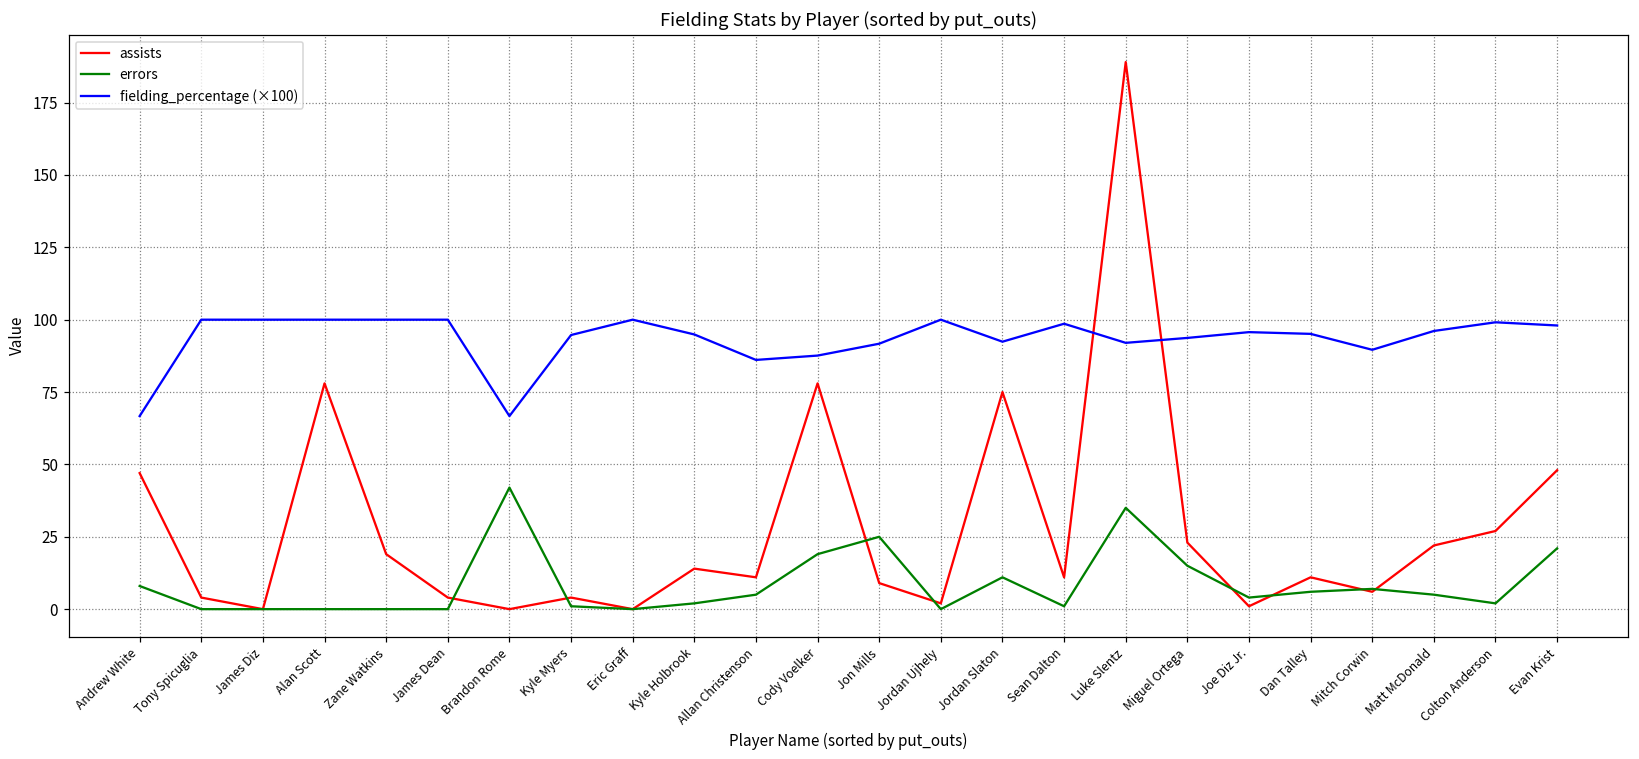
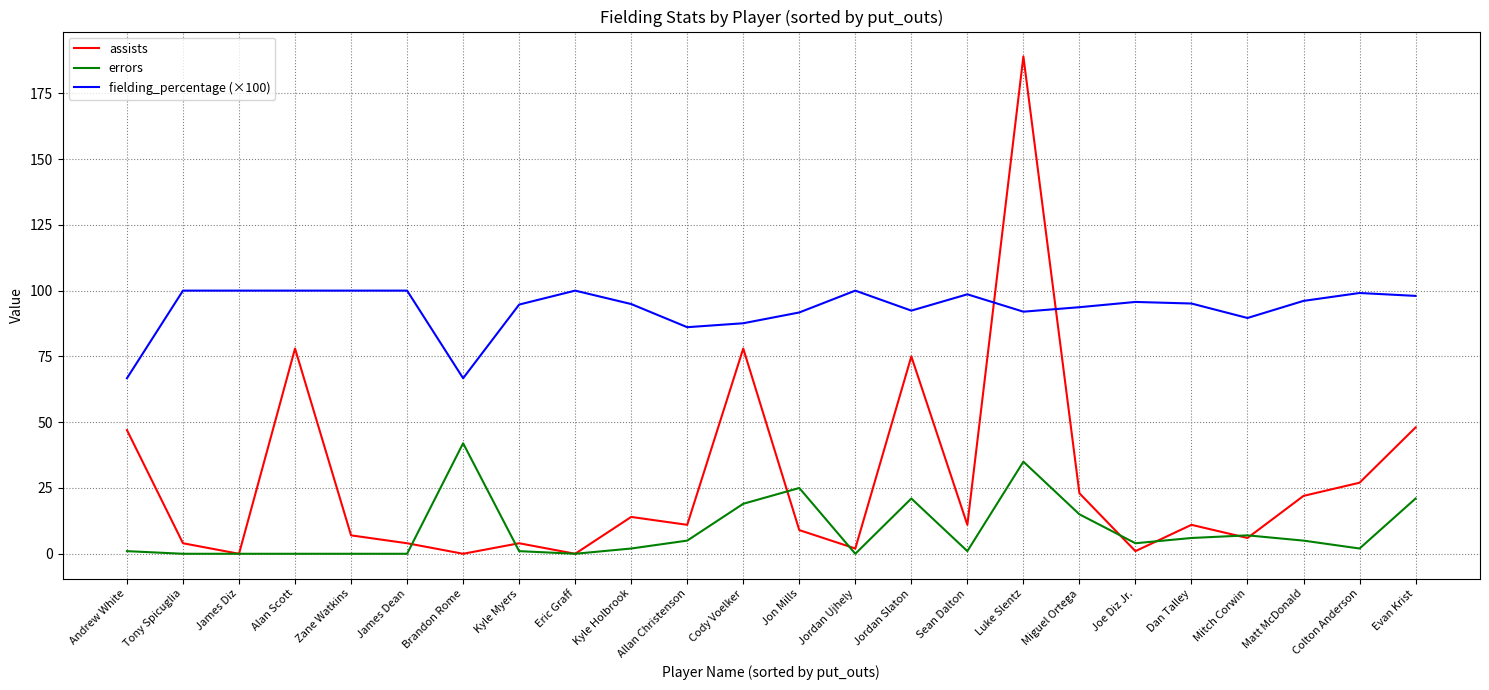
  {
    "assists": {
      "Andrew White": 47,
      "Tony Spicuglia": 4,
      "Alan Scott": 78,
-     "Zane Watkins": 19,
+     "Zane Watkins": 7,
      "James Dean": 4,
      "Brandon Rome": 0,
      "Kyle Myers": 4,
      "Kyle Holbrook": 14,
      "Allan Christenson": 11,
      "Cody Voelker": 78,
      "Jon Mills": 9,
      "Jordan Ujhely": 2,
      "Jordan Slaton": 75,
      "Sean Dalton": 11,
      "Luke Slentz": 189,
      "Miguel Ortega": 23,
      "Joe Diz Jr.": 1,
      "Dan Talley": 11,
      "Mitch Corwin": 6,
      "Matt McDonald": 22,
      "Colton Anderson": 27,
      "Evan Krist": 48
    },
    "errors": {
-     "Andrew White": 8,
+     "Andrew White": 1,
      "Tony Spicuglia": 0,
      "Alan Scott": 0,
      "Zane Watkins": 0,
      "James Dean": 0,
      "Brandon Rome": 42,
      "Kyle Myers": 1,
      "Kyle Holbrook": 2,
      "Allan Christenson": 5,
      "Cody Voelker": 19,
      "Jon Mills": 25,
      "Jordan Ujhely": 0,
-     "Jordan Slaton": 11,
+     "Jordan Slaton": 21,
      "Sean Dalton": 1,
      "Luke Slentz": 35,
      "Miguel Ortega": 15,
      "Joe Diz Jr.": 4,
      "Dan Talley": 6,
      "Mitch Corwin": 7,
      "Matt McDonald": 5,
      "Colton Anderson": 2,
      "Evan Krist": 21
    },
    "fielding_percentage (×100)": {
      "Andrew White": 67,
      "Tony Spicuglia": 100,
      "James Diz": 100,
      "Alan Scott": 100,
      "Zane Watkins": 100,
      "James Dean": 100,
      "Brandon Rome": 67,
      "Kyle Myers": 95,
      "Eric Graff": 100,
      "Kyle Holbrook": 95,
      "Allan Christenson": 86,
      "Cody Voelker": 88,
      "Jon Mills": 92,
      "Jordan Ujhely": 100,
      "Jordan Slaton": 92,
      "Sean Dalton": 99,
      "Luke Slentz": 92,
      "Miguel Ortega": 94,
      "Joe Diz Jr.": 96,
      "Dan Talley": 95,
      "Mitch Corwin": 90,
      "Matt McDonald": 96,
      "Colton Anderson": 99,
      "Evan Krist": 98
    }
  }
